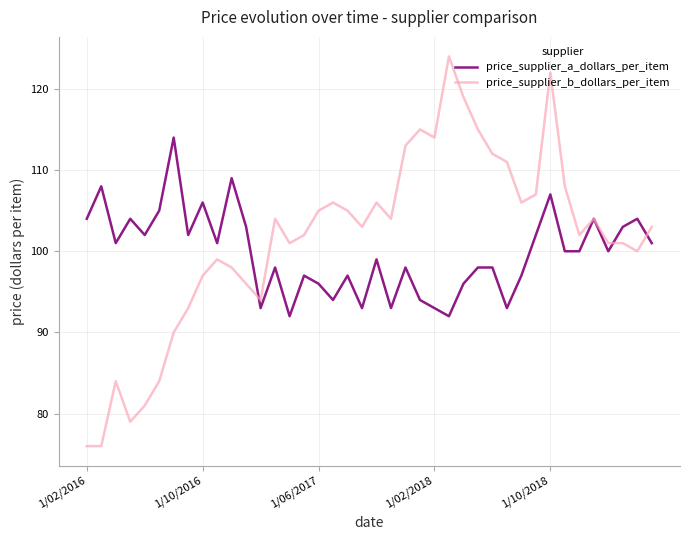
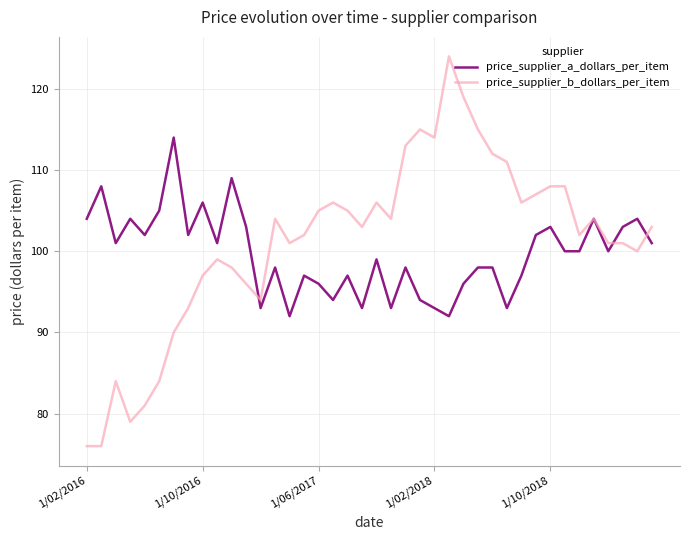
  {
    "price_supplier_a_dollars_per_item": {
      "1/02/2016": 104,
      "1/10/2016": 106,
      "1/06/2017": 96,
      "1/02/2018": 93,
-     "1/10/2018": 107
+     "1/10/2018": 103
    },
    "price_supplier_b_dollars_per_item": {
      "1/02/2016": 76,
      "1/10/2016": 97,
      "1/06/2017": 105,
      "1/02/2018": 114,
-     "1/10/2018": 122
+     "1/10/2018": 108
    }
  }
